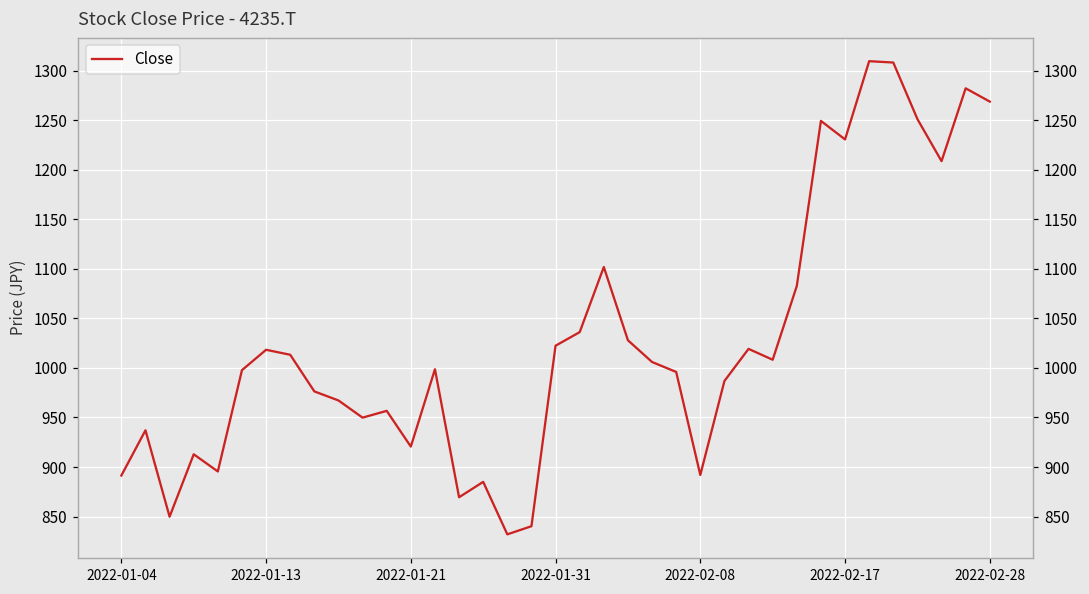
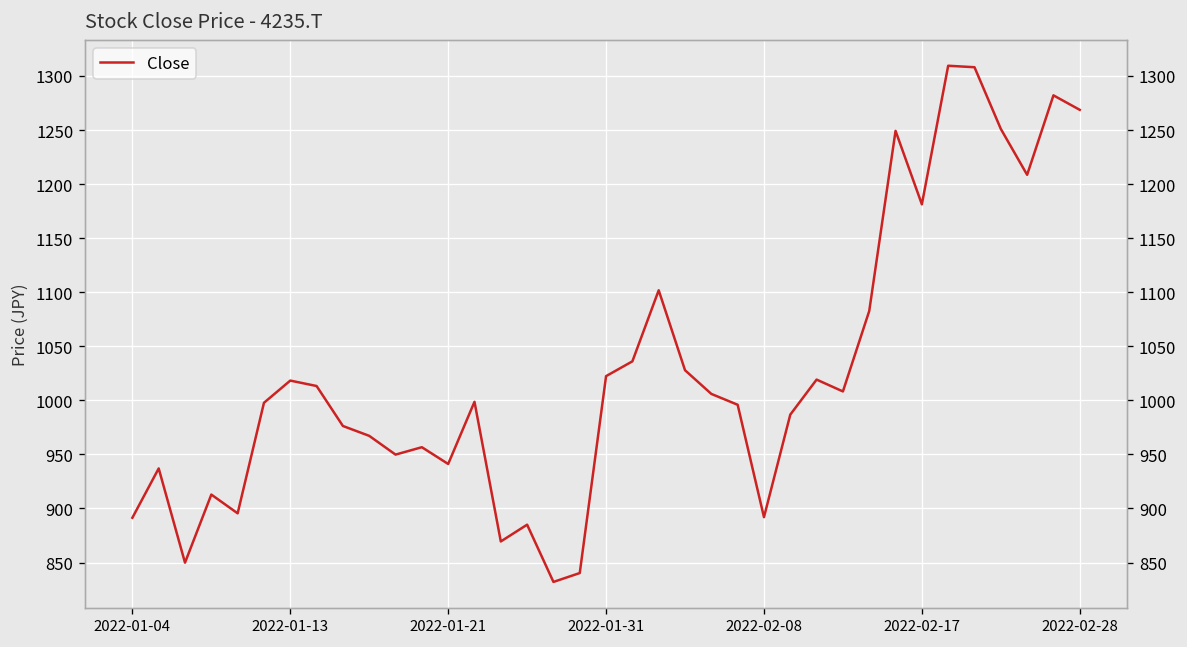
  {
    "2022-01-04": 890,
    "2022-01-13": 1020,
-   "2022-01-21": 920,
+   "2022-01-21": 940,
    "2022-01-31": 1020,
    "2022-02-08": 890,
-   "2022-02-17": 1230,
+   "2022-02-17": 1180,
    "2022-02-28": 1270
  }
